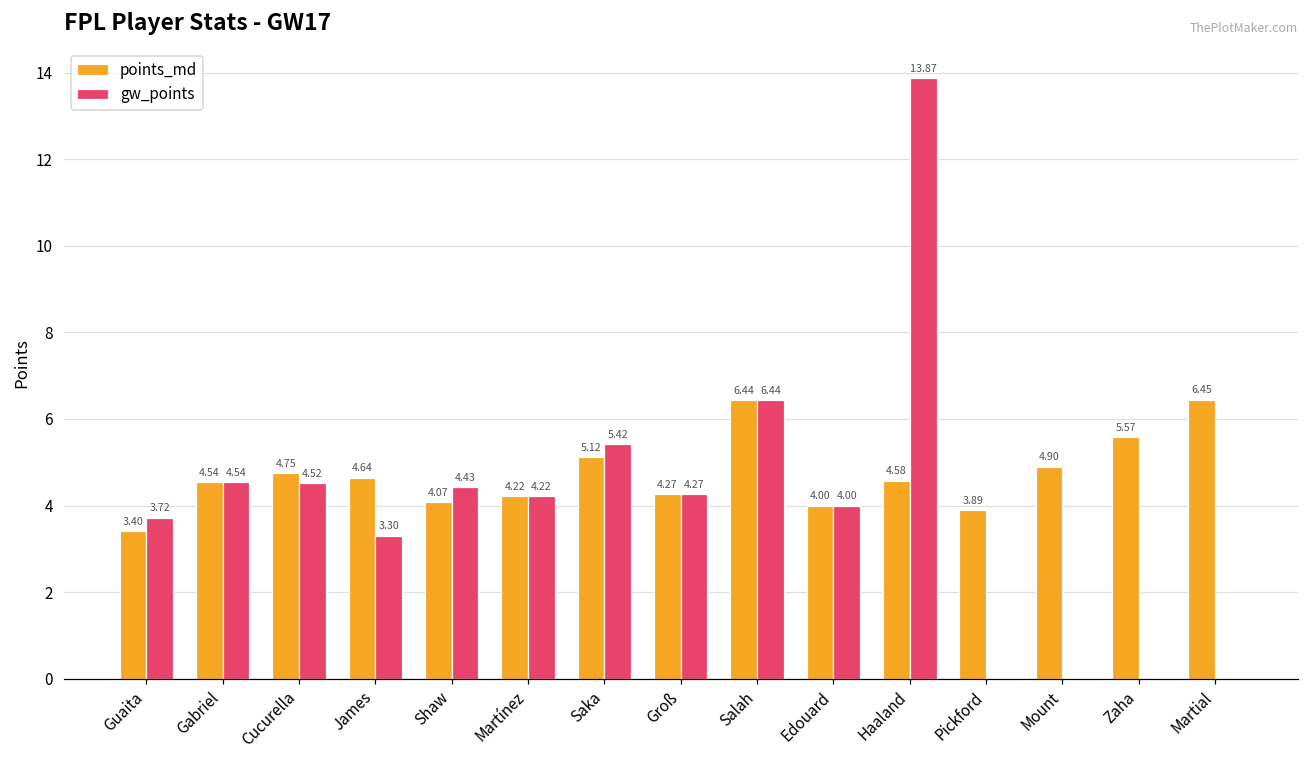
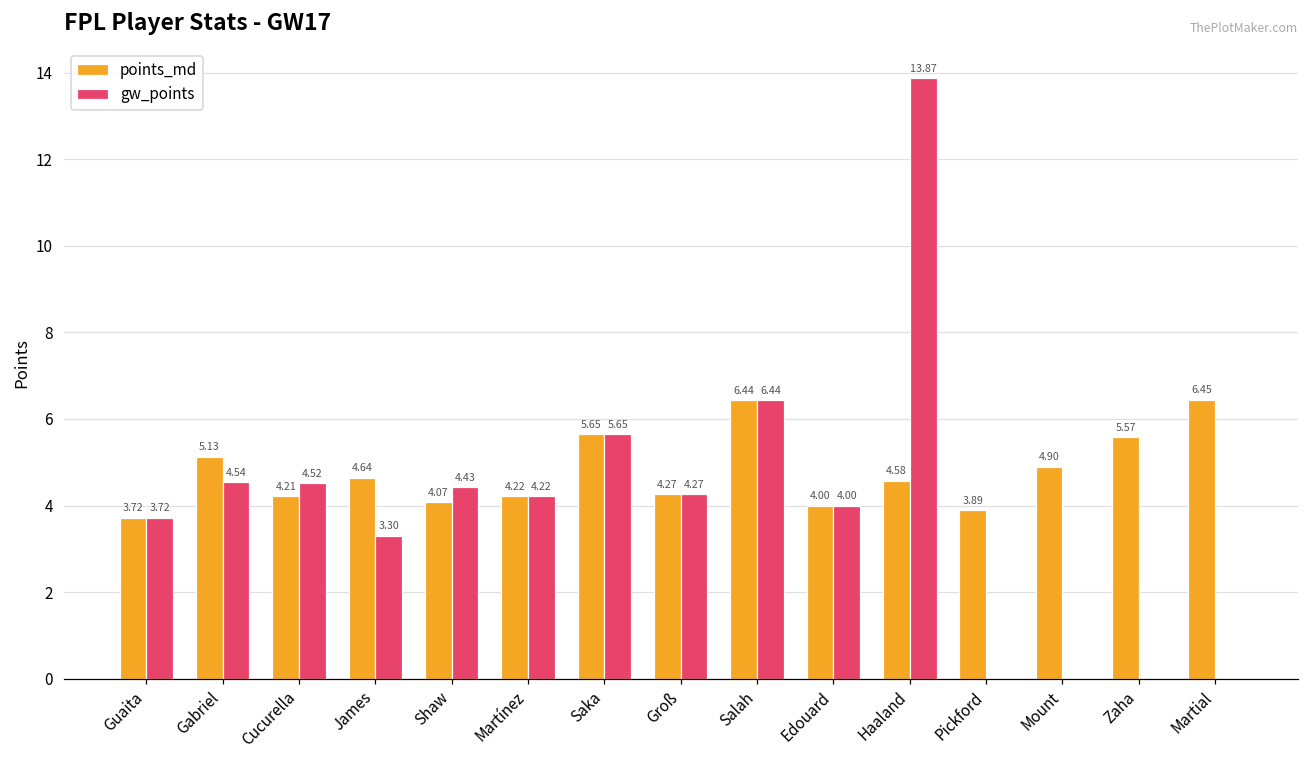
  {
    "points_md": {
-     "Guaita": 3.40,
-     "Gabriel": 4.54,
-     "Cucurella": 4.75,
+     "Guaita": 3.72,
+     "Gabriel": 5.13,
+     "Cucurella": 4.21,
      "James": 4.64,
      "Shaw": 4.07,
      "Martínez": 4.22,
-     "Saka": 5.12,
+     "Saka": 5.65,
      "Groß": 4.27,
      "Salah": 6.44,
      "Edouard": 4.00,
      "Haaland": 4.58,
      "Pickford": 3.89,
      "Mount": 4.90,
      "Zaha": 5.57,
      "Martial": 6.45
    },
    "gw_points": {
      "Guaita": 3.72,
      "Gabriel": 4.54,
      "Cucurella": 4.52,
      "James": 3.30,
      "Shaw": 4.43,
      "Martínez": 4.22,
-     "Saka": 5.42,
+     "Saka": 5.65,
      "Groß": 4.27,
      "Salah": 6.44,
      "Edouard": 4.00,
      "Haaland": 13.87
    }
  }
